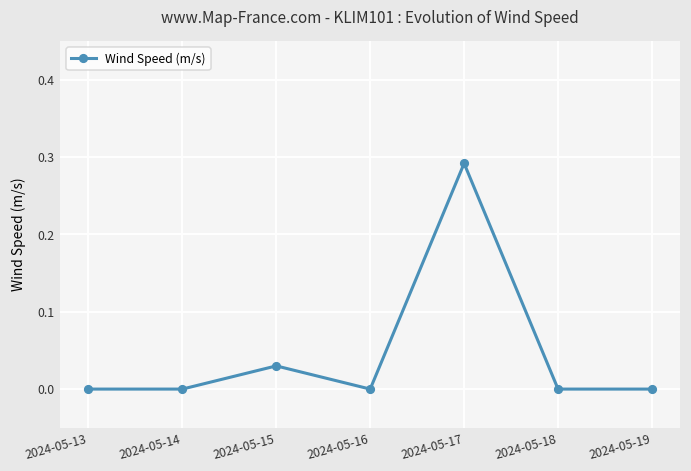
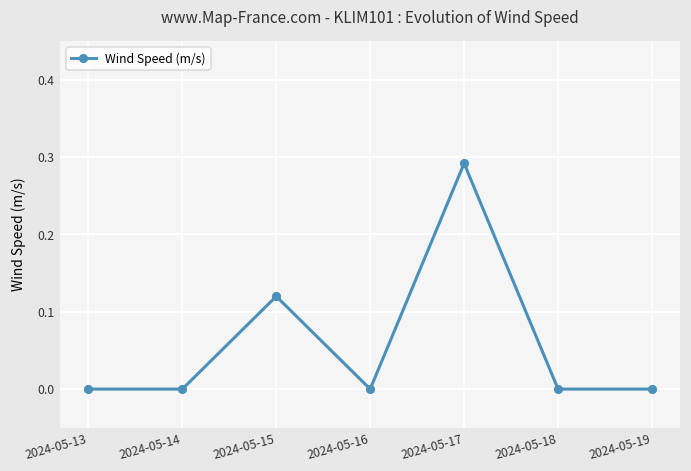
  {
    "2024-05-13": 0.00,
    "2024-05-14": 0.00,
-   "2024-05-15": 0.03,
+   "2024-05-15": 0.12,
    "2024-05-16": 0.00,
    "2024-05-17": 0.29,
    "2024-05-18": 0.00,
    "2024-05-19": 0.00
  }
